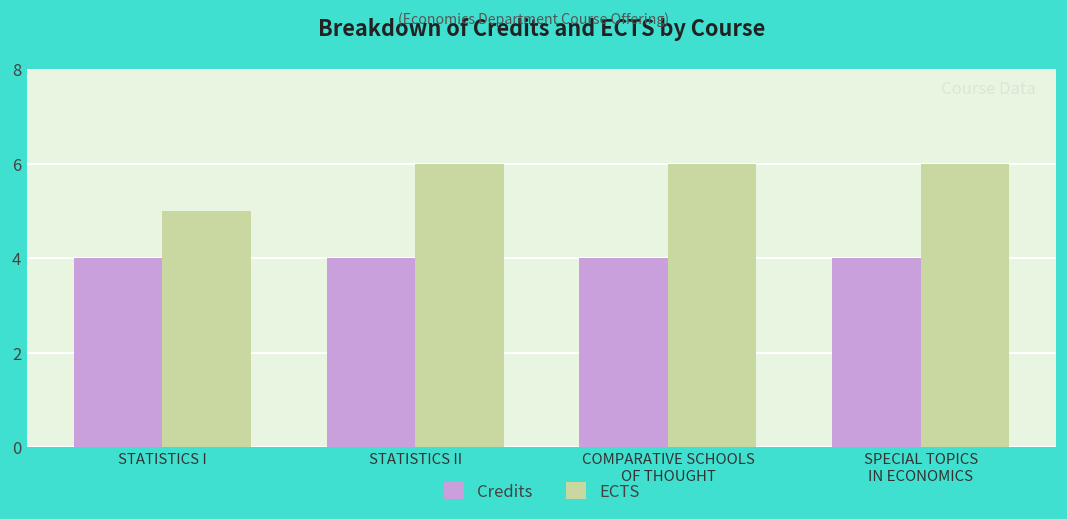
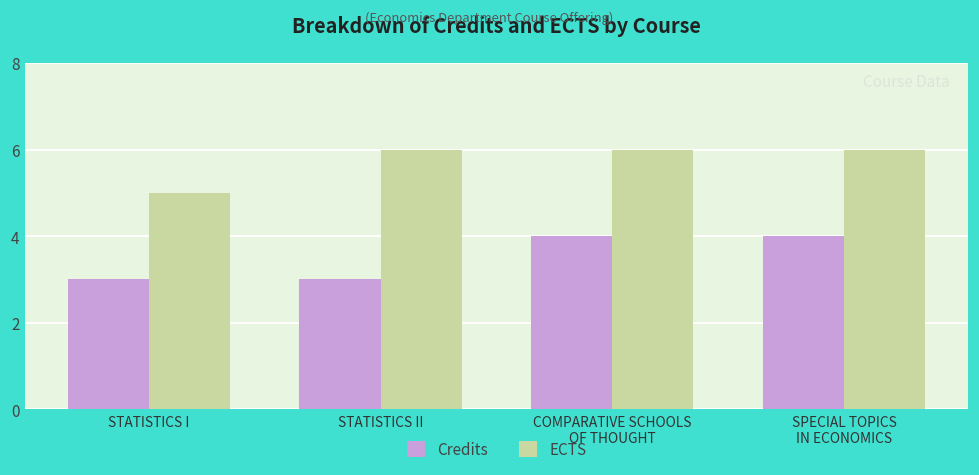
  {
    "Credits": {
-     "STATISTICS I": 4,
-     "STATISTICS II": 4,
+     "STATISTICS I": 3,
+     "STATISTICS II": 3,
      "COMPARATIVE SCHOOLS OF THOUGHT": 4,
      "SPECIAL TOPICS IN ECONOMICS": 4
    },
    "ECTS": {
      "STATISTICS I": 5,
      "STATISTICS II": 6,
      "COMPARATIVE SCHOOLS OF THOUGHT": 6,
      "SPECIAL TOPICS IN ECONOMICS": 6
    }
  }
